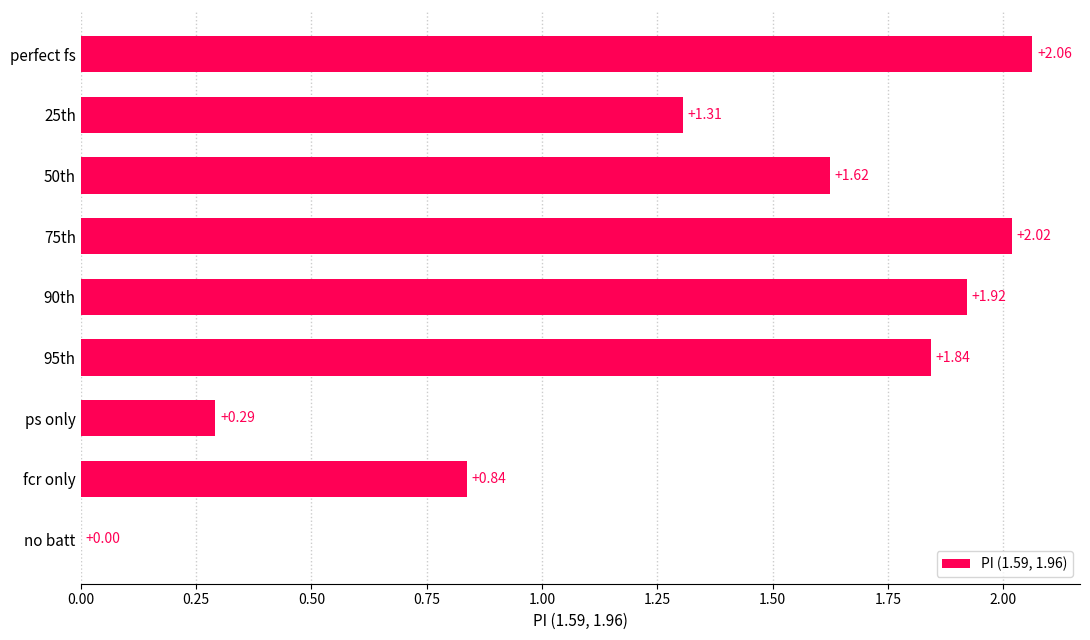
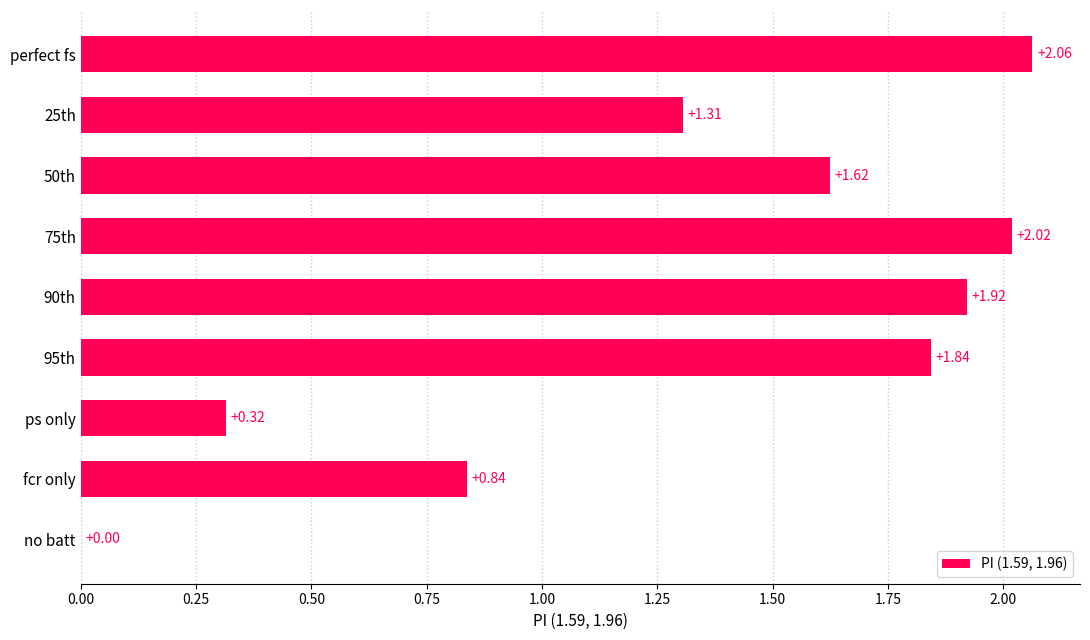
  {
    "perfect fs": "+2.06",
    "25th": "+1.31",
    "50th": "+1.62",
    "75th": "+2.02",
    "90th": "+1.92",
    "95th": "+1.84",
-   "ps only": "+0.29",
+   "ps only": "+0.32",
    "fcr only": "+0.84",
    "no batt": "+0.00"
  }
